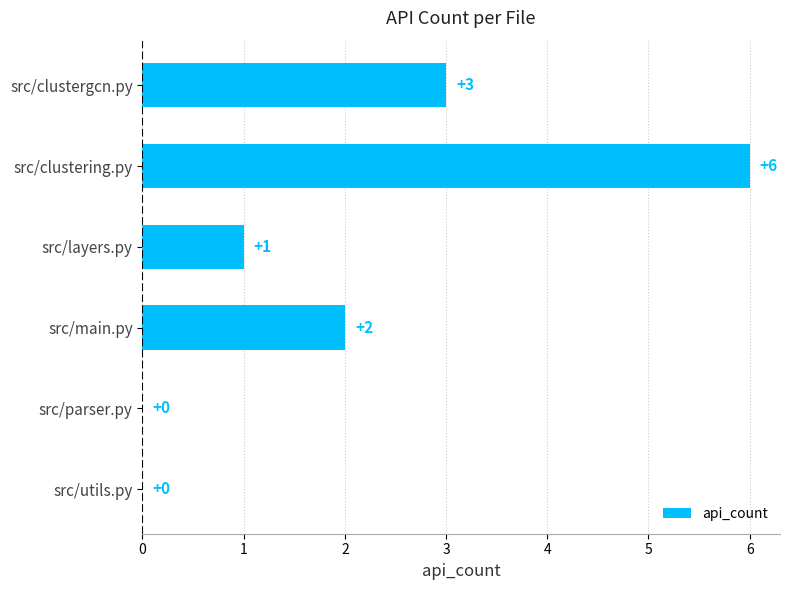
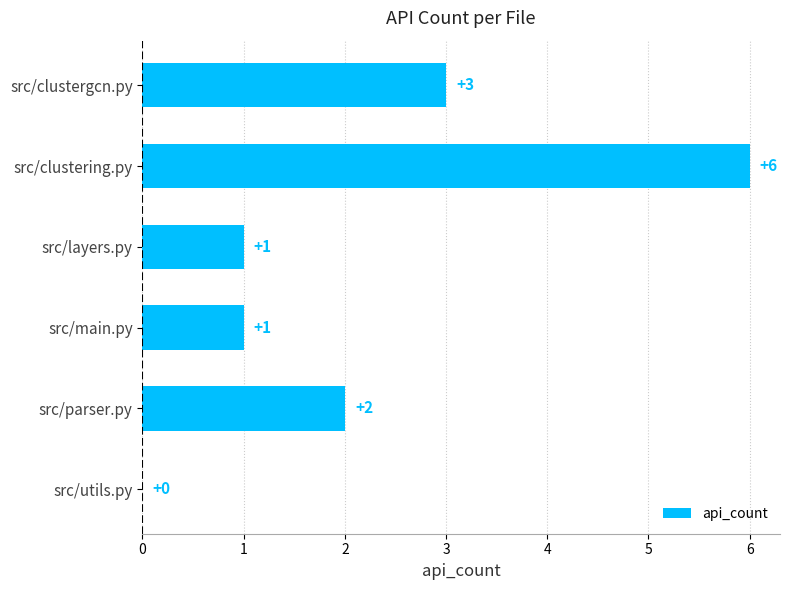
  {
    "src/clustergcn.py": "+3",
    "src/clustering.py": "+6",
    "src/layers.py": "+1",
-   "src/main.py": "+2",
-   "src/parser.py": "+0",
+   "src/main.py": "+1",
+   "src/parser.py": "+2",
    "src/utils.py": "+0"
  }
